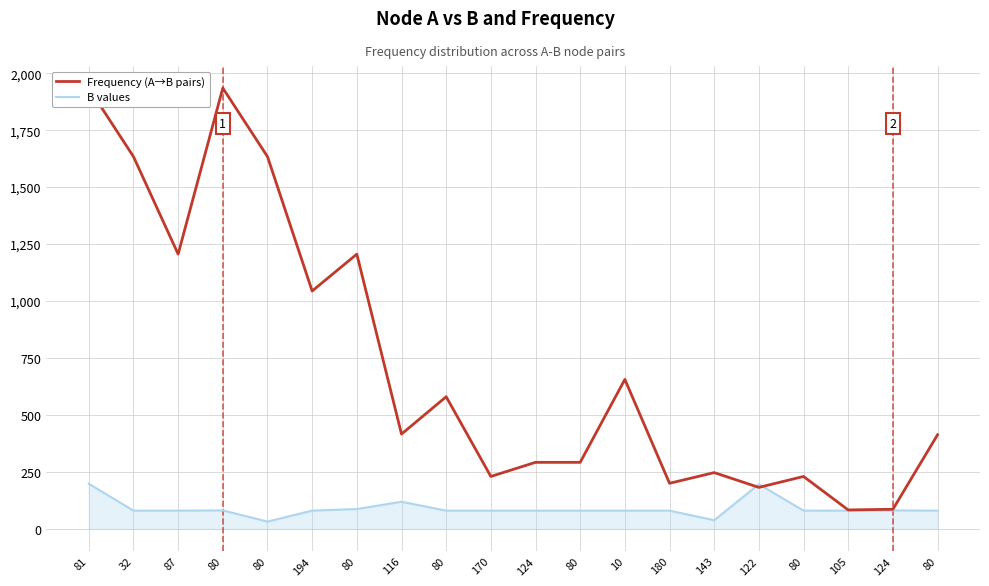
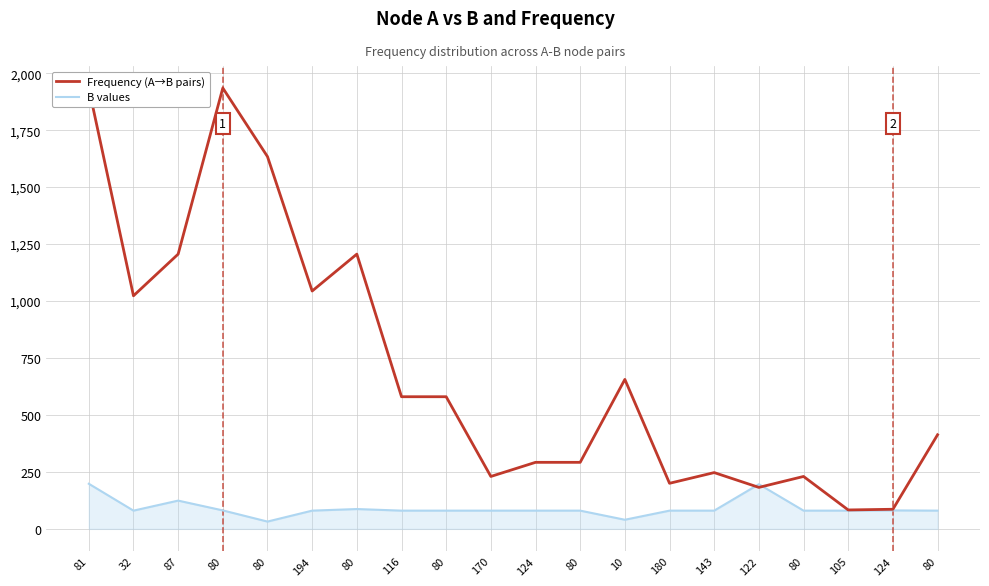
  {
    "Frequency (A→B pairs)": {
-     "32": "1,630",
+     "32": "1,020",
      "87": "1,210",
      "194": "1,040",
-     "116": "420",
+     "116": "580",
      "170": "230",
      "10": "660",
      "180": "200",
      "143": "250",
      "122": "180"
    },
    "B values": {
      "81": "200",
      "32": "80",
-     "87": "80",
+     "87": "120",
      "194": "80",
-     "116": "120",
+     "116": "80",
      "170": "80",
-     "10": "80",
+     "10": "40",
      "180": "80",
-     "143": "40",
+     "143": "80",
      "122": "200"
    }
  }
